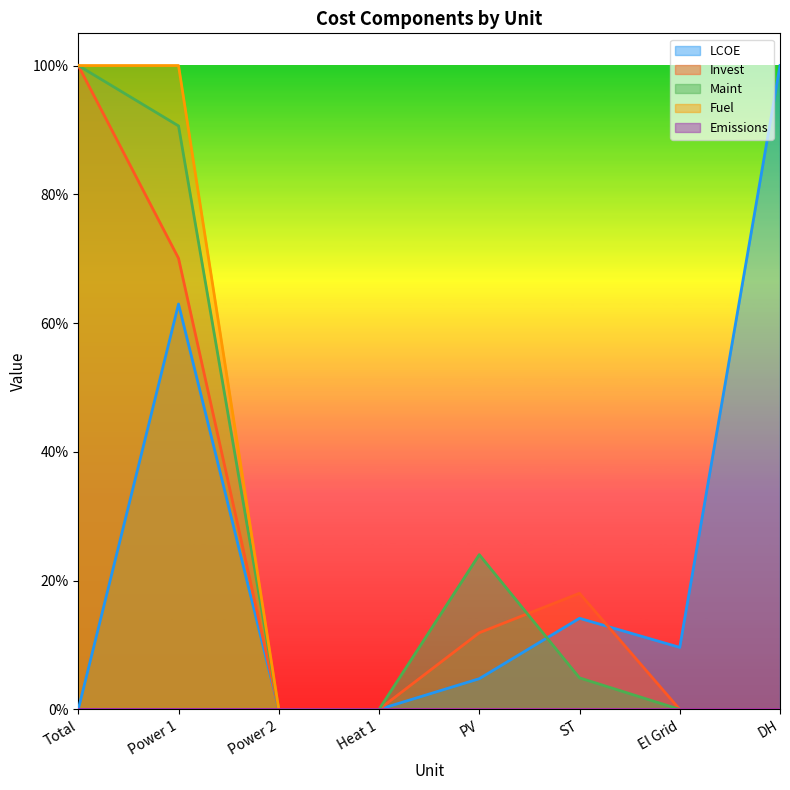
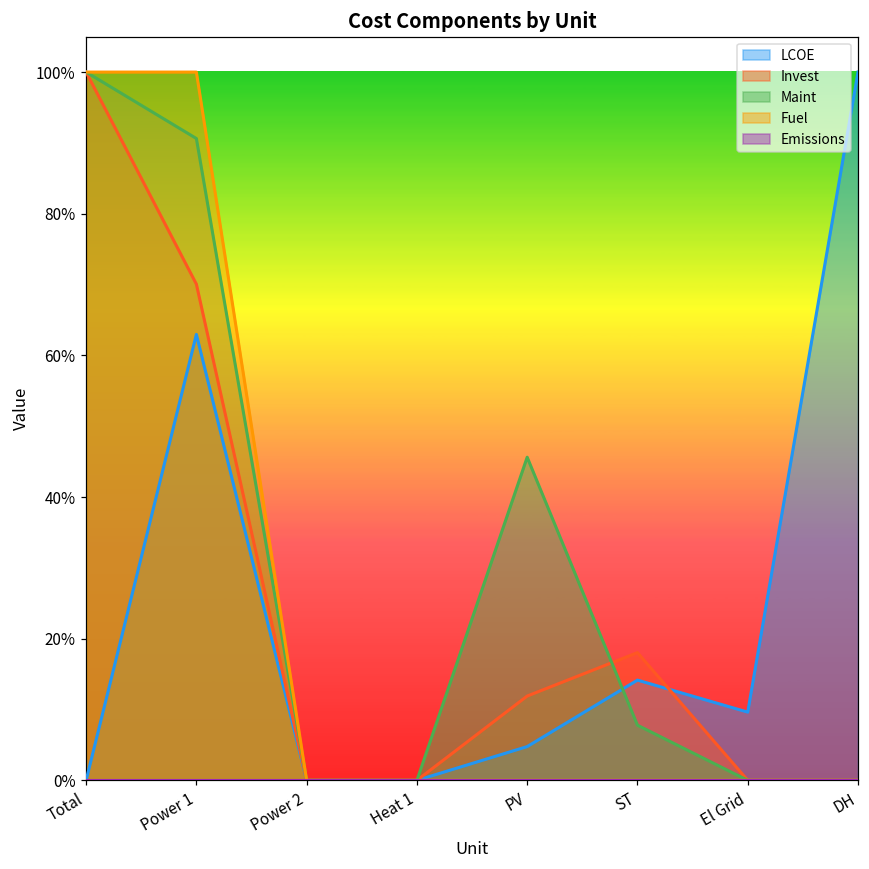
  {
    "LCOE": {
      "Power 1": "63%",
      "PV": "5%",
      "ST": "14%",
      "El Grid": "10%",
      "DH": "100%"
    },
    "Maint": {
      "Power 1": "91%",
-     "PV": "24%",
-     "ST": "5%"
+     "PV": "46%",
+     "ST": "8%"
    },
    "Emissions": {
      "Power 1": "0%"
    }
  }
